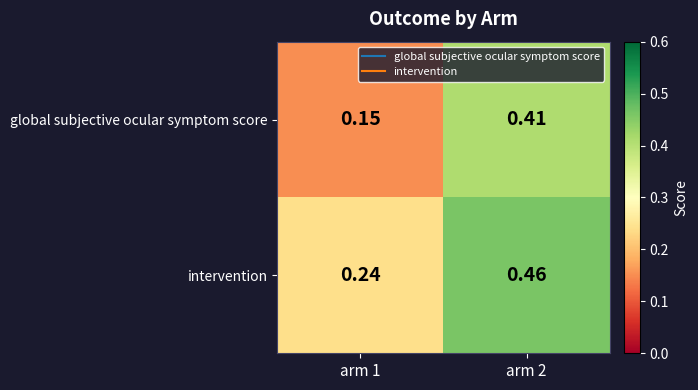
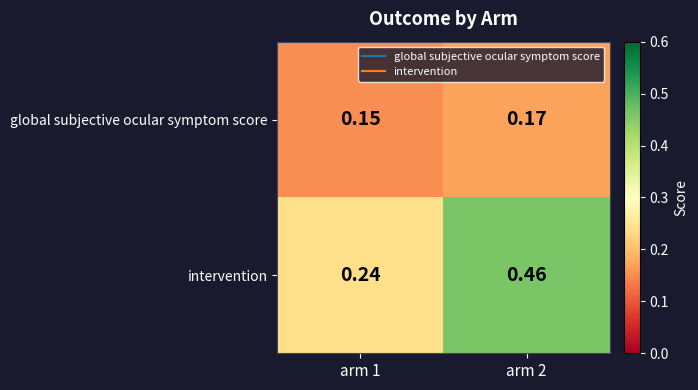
  {
    "global subjective ocular symptom score": {
      "arm 1": 0.15,
-     "arm 2": 0.41
+     "arm 2": 0.17
    },
    "intervention": {
      "arm 1": 0.24,
      "arm 2": 0.46
    }
  }
